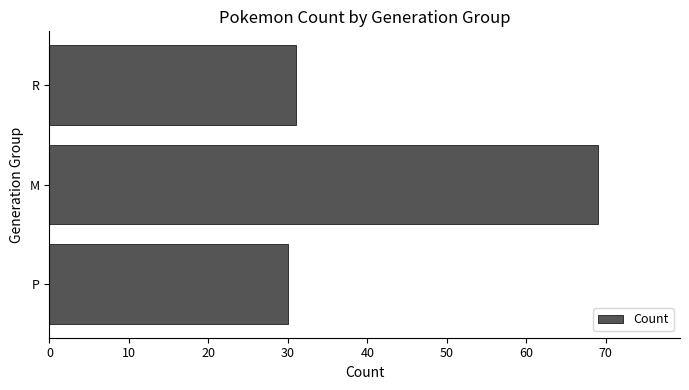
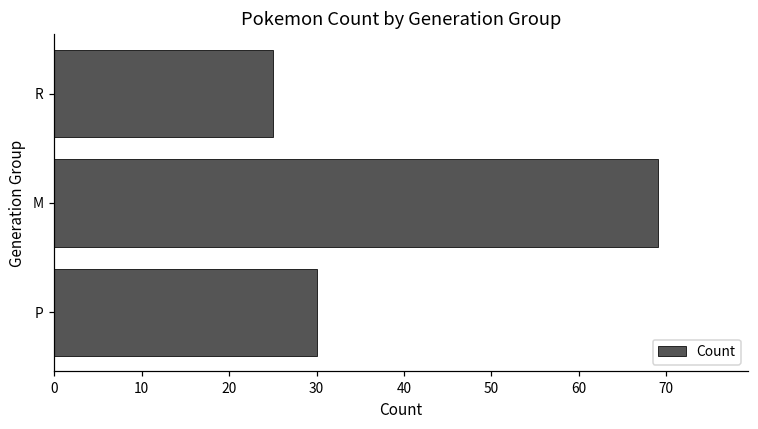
  {
-   "R": 31,
+   "R": 25,
    "M": 69,
    "P": 30
  }
